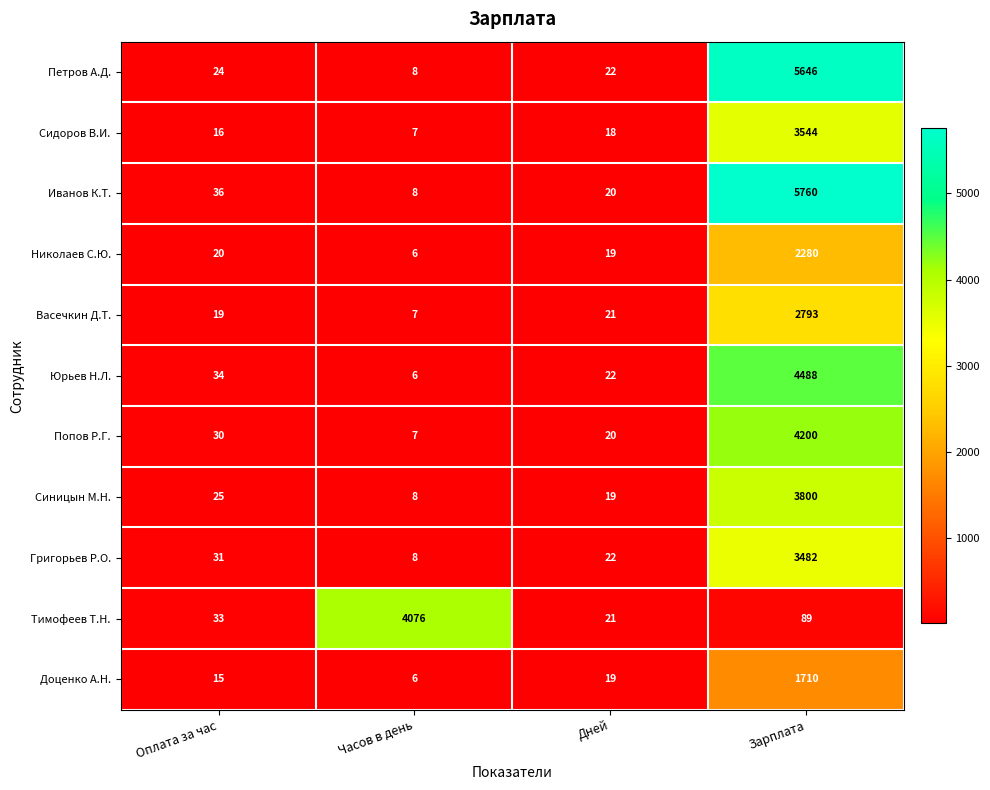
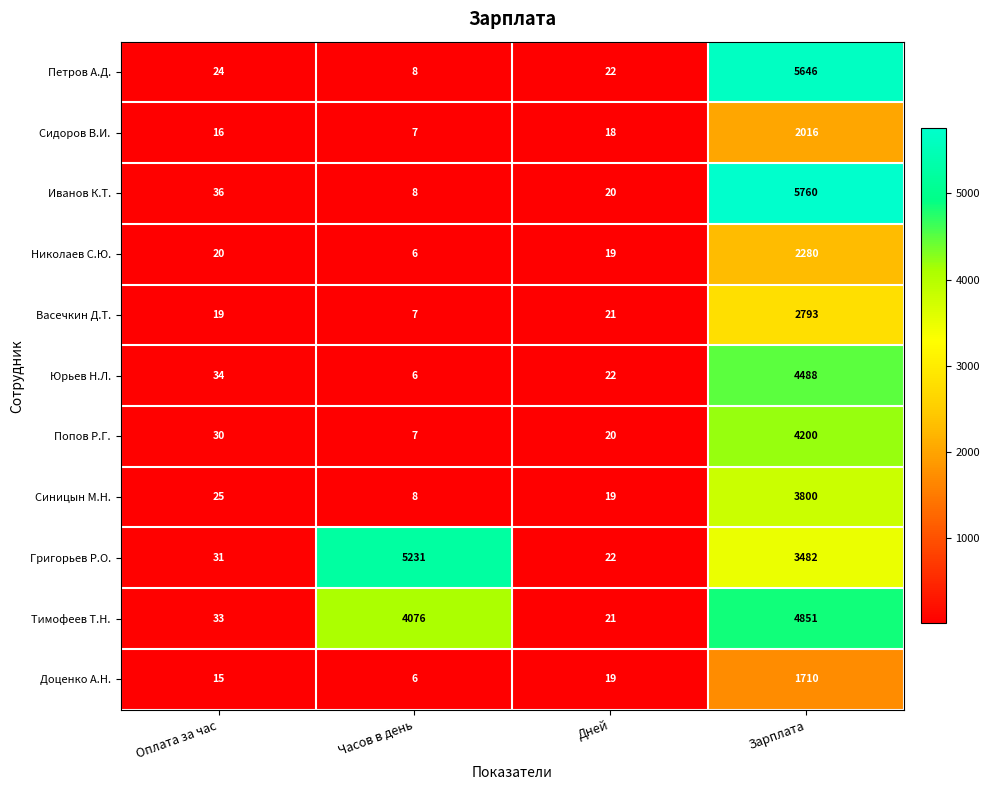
  {
    "Петров А.Д.": {
      "Оплата за час": 24,
      "Часов в день": 8,
      "Дней": 22,
      "Зарплата": 5646
    },
    "Сидоров В.И.": {
      "Оплата за час": 16,
      "Часов в день": 7,
      "Дней": 18,
-     "Зарплата": 3544
+     "Зарплата": 2016
    },
    "Иванов К.Т.": {
      "Оплата за час": 36,
      "Часов в день": 8,
      "Дней": 20,
      "Зарплата": 5760
    },
    "Николаев С.Ю.": {
      "Оплата за час": 20,
      "Часов в день": 6,
      "Дней": 19,
      "Зарплата": 2280
    },
    "Васечкин Д.Т.": {
      "Оплата за час": 19,
      "Часов в день": 7,
      "Дней": 21,
      "Зарплата": 2793
    },
    "Юрьев Н.Л.": {
      "Оплата за час": 34,
      "Часов в день": 6,
      "Дней": 22,
      "Зарплата": 4488
    },
    "Попов Р.Г.": {
      "Оплата за час": 30,
      "Часов в день": 7,
      "Дней": 20,
      "Зарплата": 4200
    },
    "Синицын М.Н.": {
      "Оплата за час": 25,
      "Часов в день": 8,
      "Дней": 19,
      "Зарплата": 3800
    },
    "Григорьев Р.О.": {
      "Оплата за час": 31,
-     "Часов в день": 8,
+     "Часов в день": 5231,
      "Дней": 22,
      "Зарплата": 3482
    },
    "Тимофеев Т.Н.": {
      "Оплата за час": 33,
      "Часов в день": 4076,
      "Дней": 21,
-     "Зарплата": 89
+     "Зарплата": 4851
    },
    "Доценко А.Н.": {
      "Оплата за час": 15,
      "Часов в день": 6,
      "Дней": 19,
      "Зарплата": 1710
    }
  }
